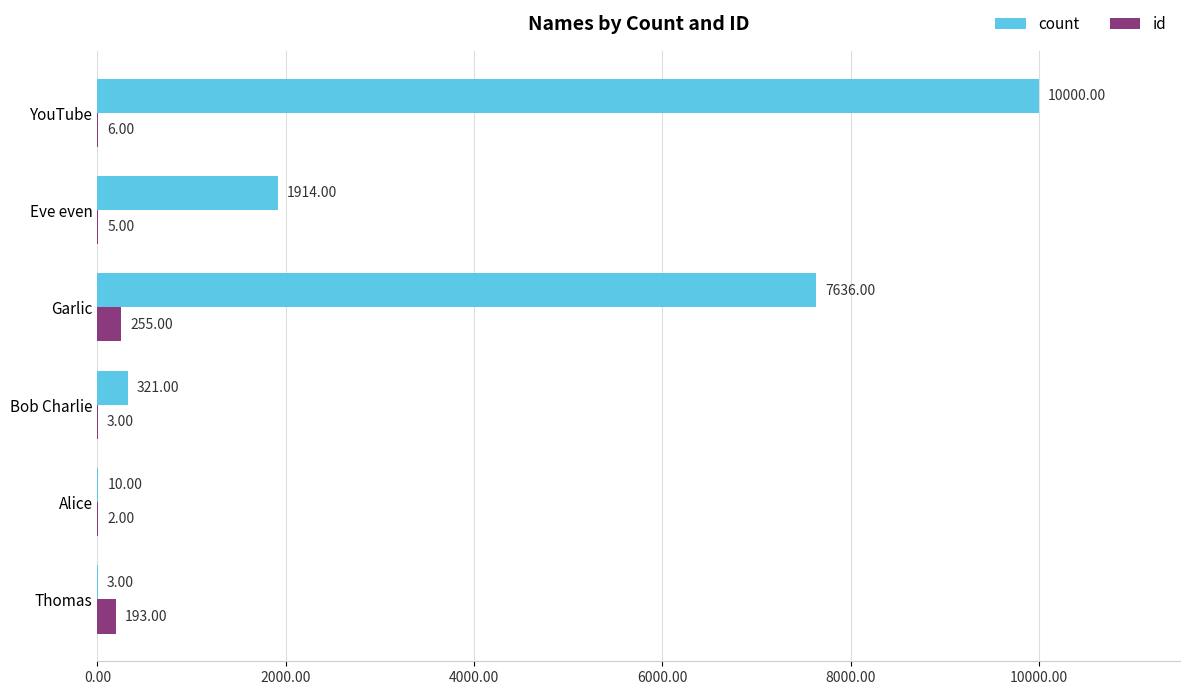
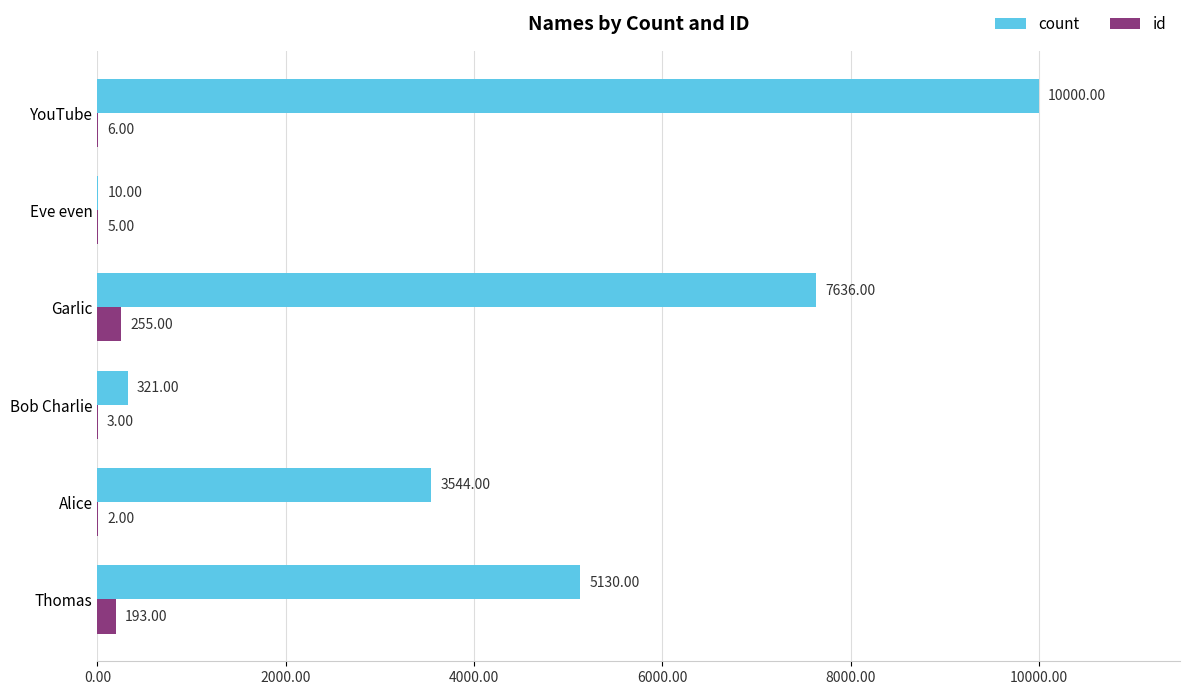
  {
    "count": {
      "YouTube": 10000.00,
-     "Eve even": 1914.00,
+     "Eve even": 10.00,
      "Garlic": 7636.00,
      "Bob Charlie": 321.00,
-     "Alice": 10.00,
-     "Thomas": 3.00
+     "Alice": 3544.00,
+     "Thomas": 5130.00
    },
    "id": {
      "YouTube": 6.00,
      "Eve even": 5.00,
      "Garlic": 255.00,
      "Bob Charlie": 3.00,
      "Alice": 2.00,
      "Thomas": 193.00
    }
  }
